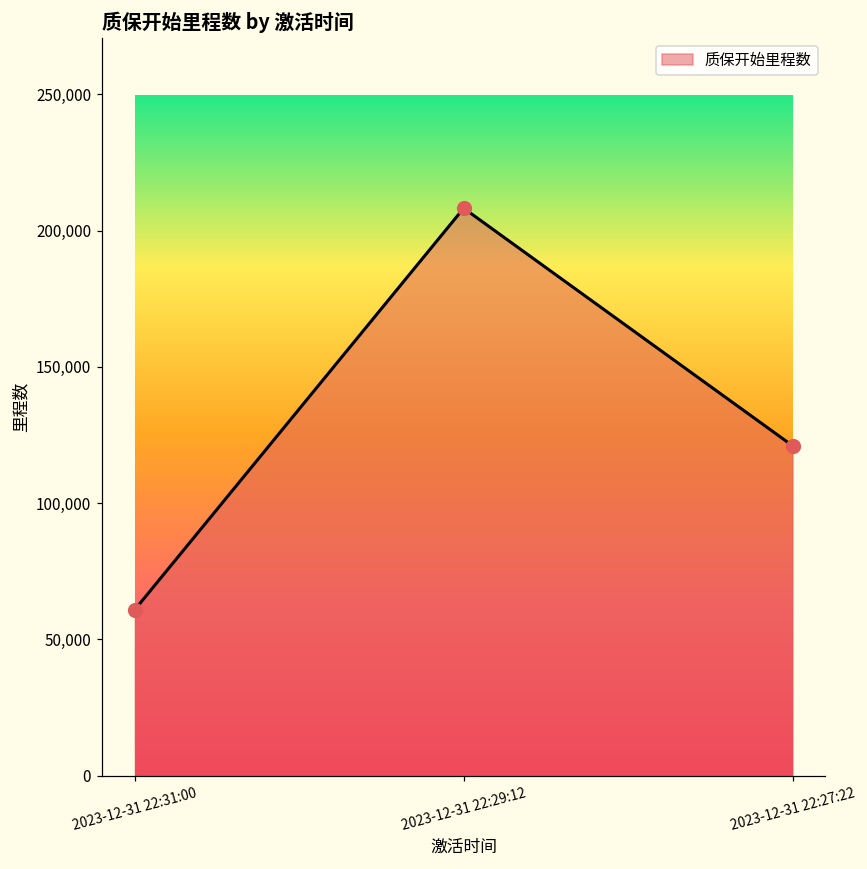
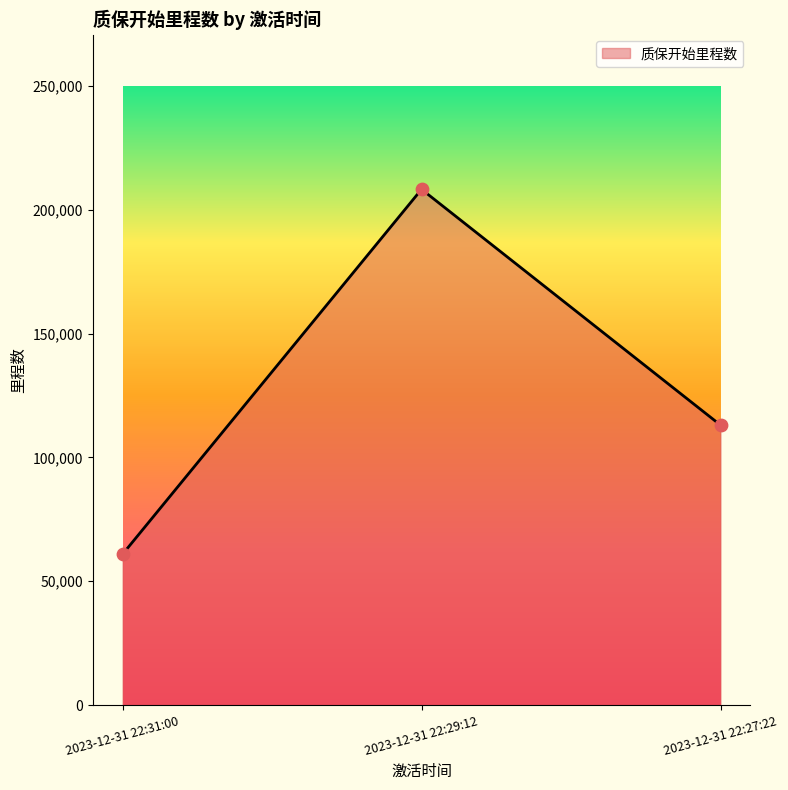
  {
    "2023-12-31 22:31:00": "61,000",
    "2023-12-31 22:29:12": "208,000",
-   "2023-12-31 22:27:22": "121,000"
+   "2023-12-31 22:27:22": "113,000"
  }
